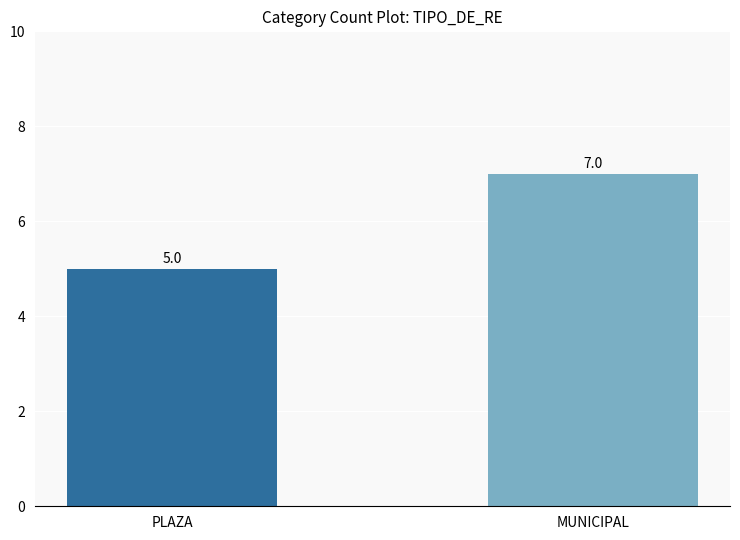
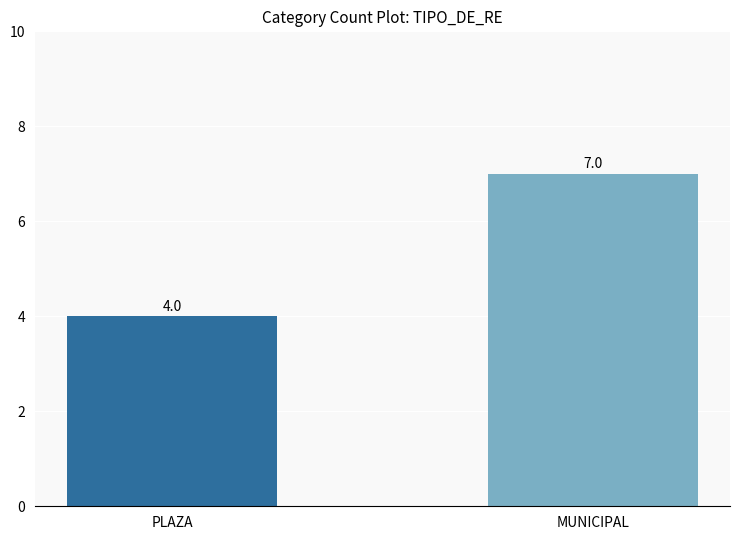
  {
-   "PLAZA": 5.0,
+   "PLAZA": 4.0,
    "MUNICIPAL": 7.0
  }
